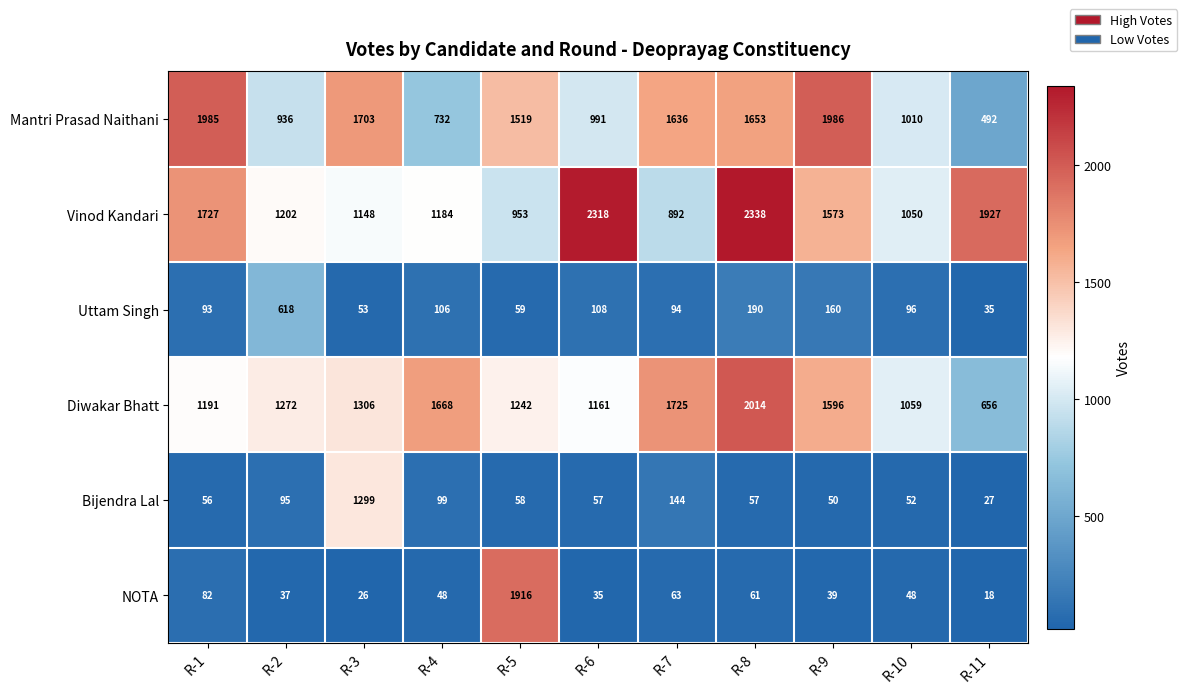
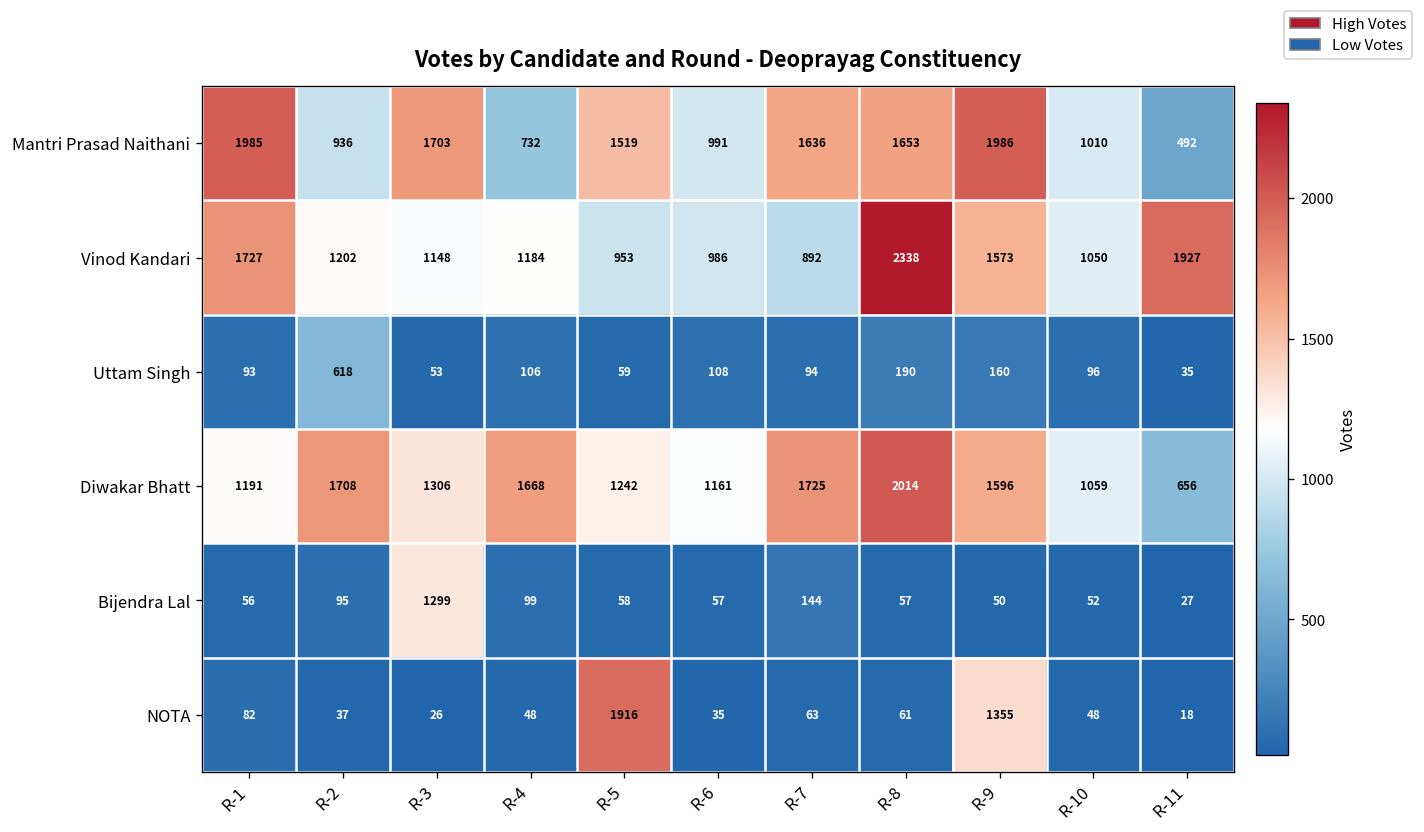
  {
    "Mantri Prasad Naithani": {
      "R-1": 1985,
      "R-2": 936,
      "R-3": 1703,
      "R-4": 732,
      "R-5": 1519,
      "R-6": 991,
      "R-7": 1636,
      "R-8": 1653,
      "R-9": 1986,
      "R-10": 1010,
      "R-11": 492
    },
    "Vinod Kandari": {
      "R-1": 1727,
      "R-2": 1202,
      "R-3": 1148,
      "R-4": 1184,
      "R-5": 953,
-     "R-6": 2318,
+     "R-6": 986,
      "R-7": 892,
      "R-8": 2338,
      "R-9": 1573,
      "R-10": 1050,
      "R-11": 1927
    },
    "Uttam Singh": {
      "R-1": 93,
      "R-2": 618,
      "R-3": 53,
      "R-4": 106,
      "R-5": 59,
      "R-6": 108,
      "R-7": 94,
      "R-8": 190,
      "R-9": 160,
      "R-10": 96,
      "R-11": 35
    },
    "Diwakar Bhatt": {
      "R-1": 1191,
-     "R-2": 1272,
+     "R-2": 1708,
      "R-3": 1306,
      "R-4": 1668,
      "R-5": 1242,
      "R-6": 1161,
      "R-7": 1725,
      "R-8": 2014,
      "R-9": 1596,
      "R-10": 1059,
      "R-11": 656
    },
    "Bijendra Lal": {
      "R-1": 56,
      "R-2": 95,
      "R-3": 1299,
      "R-4": 99,
      "R-5": 58,
      "R-6": 57,
      "R-7": 144,
      "R-8": 57,
      "R-9": 50,
      "R-10": 52,
      "R-11": 27
    },
    "NOTA": {
      "R-1": 82,
      "R-2": 37,
      "R-3": 26,
      "R-4": 48,
      "R-5": 1916,
      "R-6": 35,
      "R-7": 63,
      "R-8": 61,
-     "R-9": 39,
+     "R-9": 1355,
      "R-10": 48,
      "R-11": 18
    }
  }
